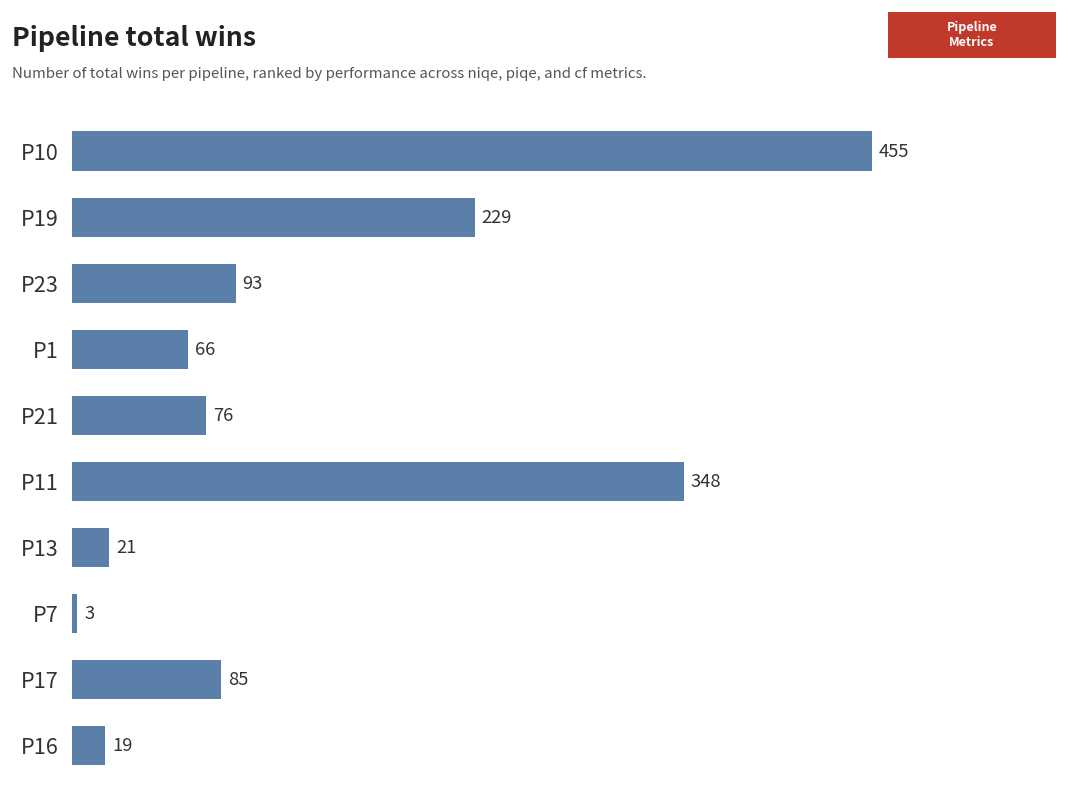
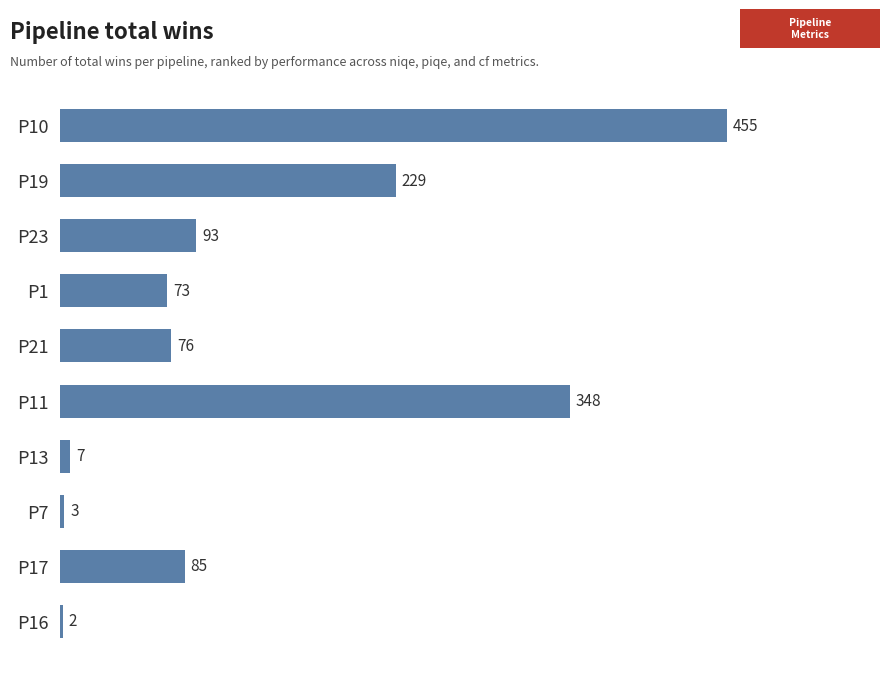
  {
    "P10": 455,
    "P19": 229,
    "P23": 93,
-   "P1": 66,
+   "P1": 73,
    "P21": 76,
    "P11": 348,
-   "P13": 21,
+   "P13": 7,
    "P7": 3,
    "P17": 85,
-   "P16": 19
+   "P16": 2
  }
